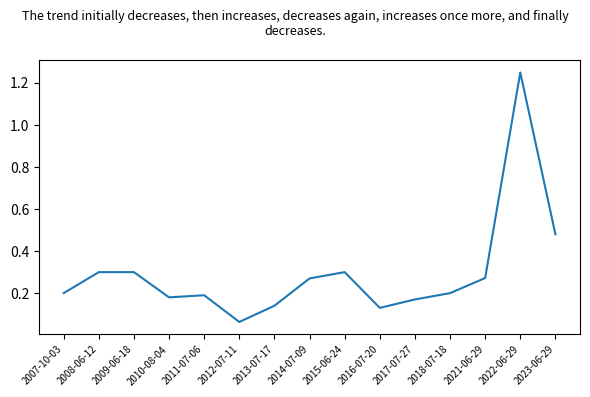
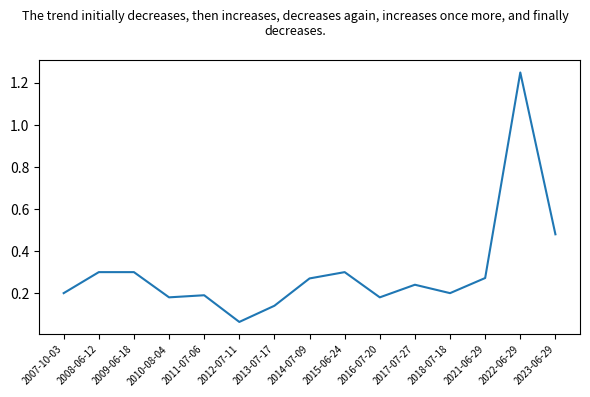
  {
    "2007-10-03": 0.20,
    "2008-06-12": 0.30,
    "2009-06-18": 0.30,
    "2010-08-04": 0.18,
    "2011-07-06": 0.19,
    "2012-07-11": 0.06,
    "2013-07-17": 0.14,
    "2014-07-09": 0.27,
    "2015-06-24": 0.30,
-   "2016-07-20": 0.13,
-   "2017-07-27": 0.17,
+   "2016-07-20": 0.18,
+   "2017-07-27": 0.24,
    "2018-07-18": 0.20,
    "2021-06-29": 0.27,
    "2022-06-29": 1.25,
    "2023-06-29": 0.48
  }
